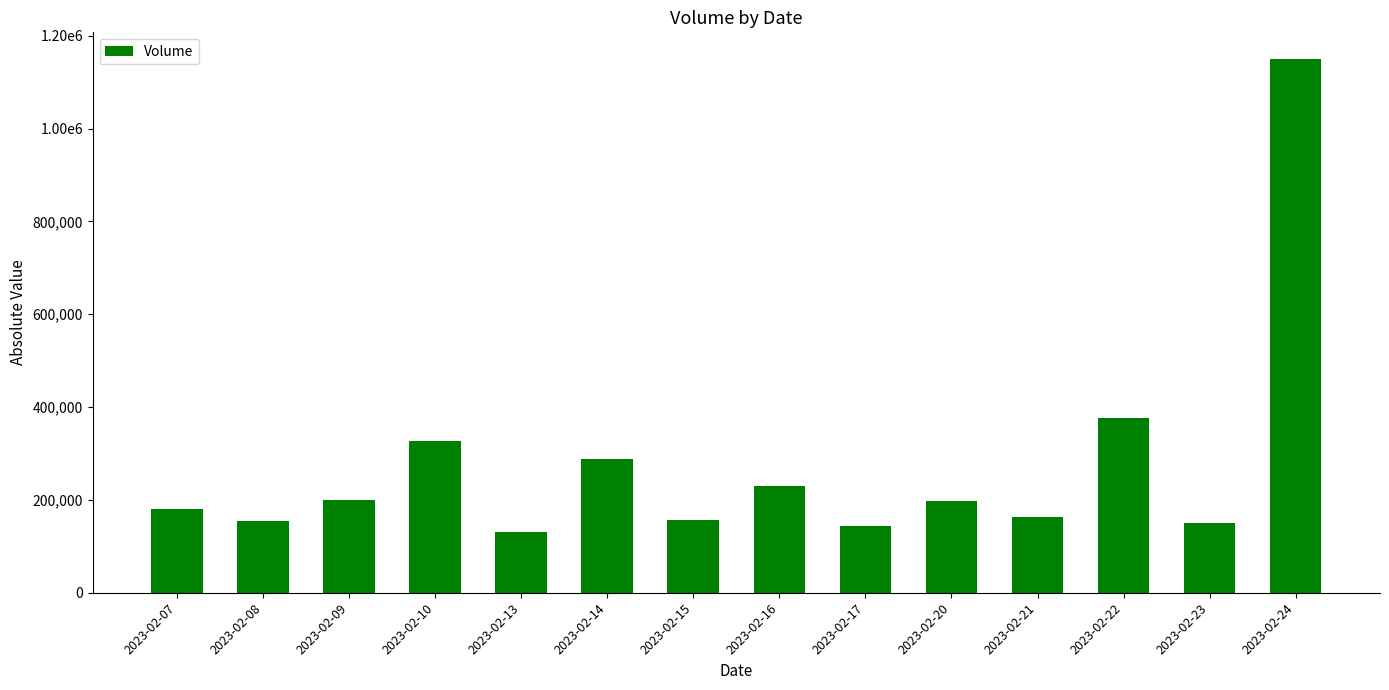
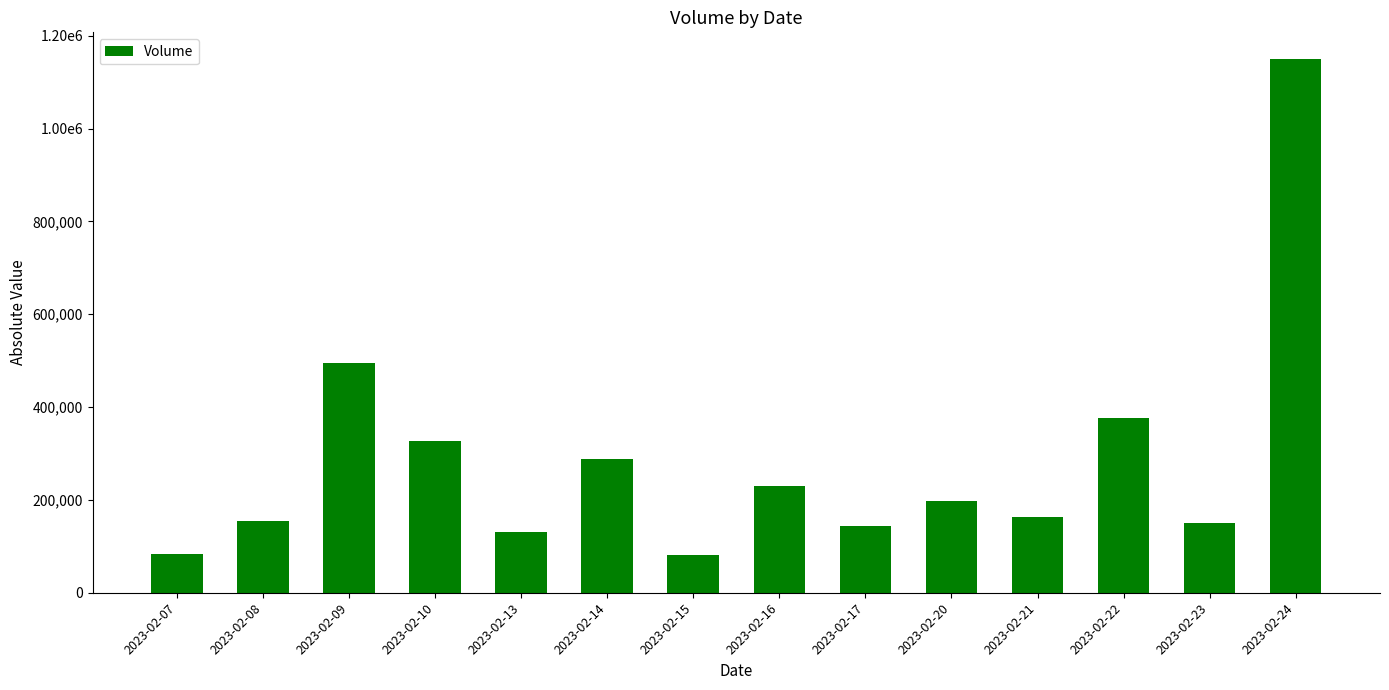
  {
-   "2023-02-07": "180,000",
+   "2023-02-07": "80,000",
    "2023-02-08": "150,000",
-   "2023-02-09": "200,000",
+   "2023-02-09": "500,000",
    "2023-02-10": "330,000",
    "2023-02-13": "130,000",
    "2023-02-14": "290,000",
-   "2023-02-15": "160,000",
+   "2023-02-15": "80,000",
    "2023-02-16": "230,000",
    "2023-02-17": "140,000",
    "2023-02-20": "200,000",
    "2023-02-21": "160,000",
    "2023-02-22": "380,000",
    "2023-02-23": "150,000",
    "2023-02-24": "1,150,000"
  }
